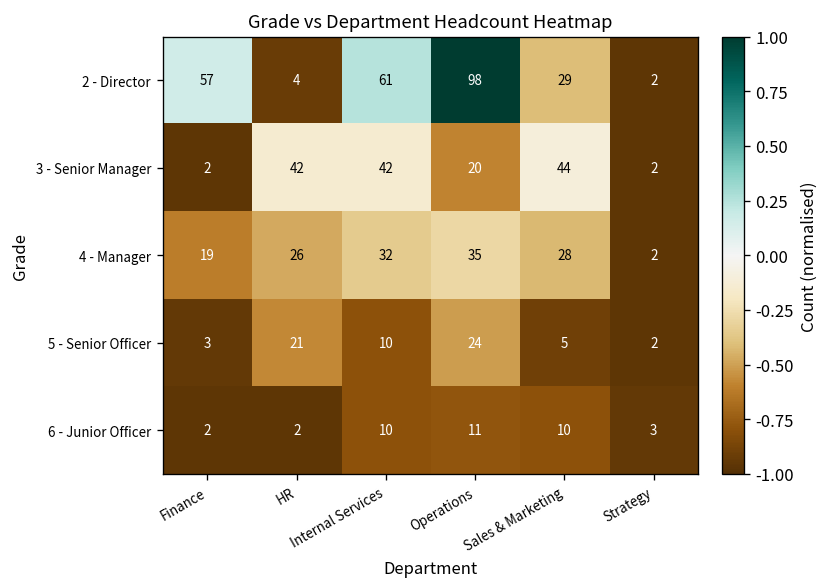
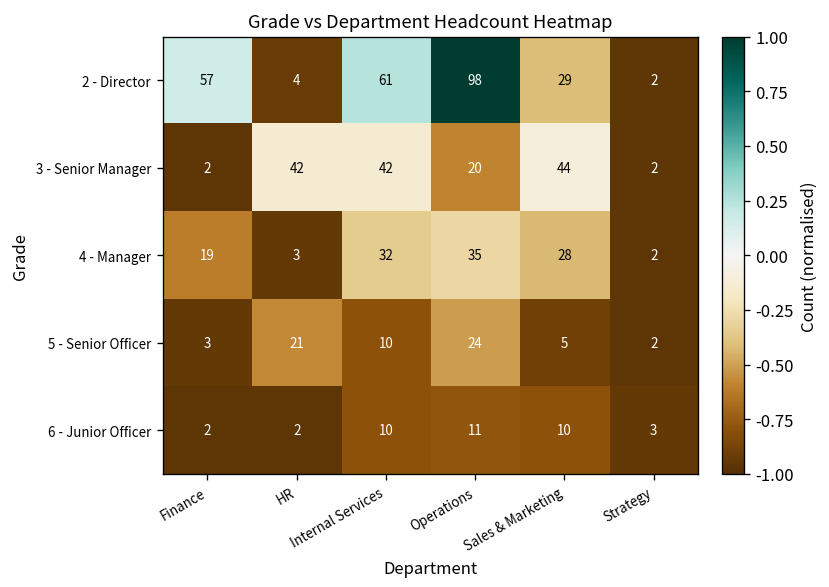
  {
    "2 - Director": {
      "Finance": 57,
      "HR": 4,
      "Internal Services": 61,
      "Operations": 98,
      "Sales & Marketing": 29,
      "Strategy": 2
    },
    "3 - Senior Manager": {
      "Finance": 2,
      "HR": 42,
      "Internal Services": 42,
      "Operations": 20,
      "Sales & Marketing": 44,
      "Strategy": 2
    },
    "4 - Manager": {
      "Finance": 19,
-     "HR": 26,
+     "HR": 3,
      "Internal Services": 32,
      "Operations": 35,
      "Sales & Marketing": 28,
      "Strategy": 2
    },
    "5 - Senior Officer": {
      "Finance": 3,
      "HR": 21,
      "Internal Services": 10,
      "Operations": 24,
      "Sales & Marketing": 5,
      "Strategy": 2
    },
    "6 - Junior Officer": {
      "Finance": 2,
      "HR": 2,
      "Internal Services": 10,
      "Operations": 11,
      "Sales & Marketing": 10,
      "Strategy": 3
    }
  }
